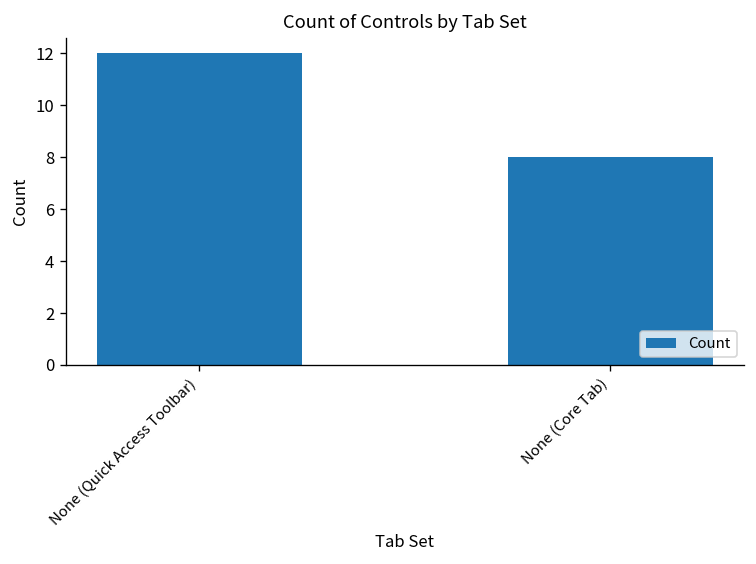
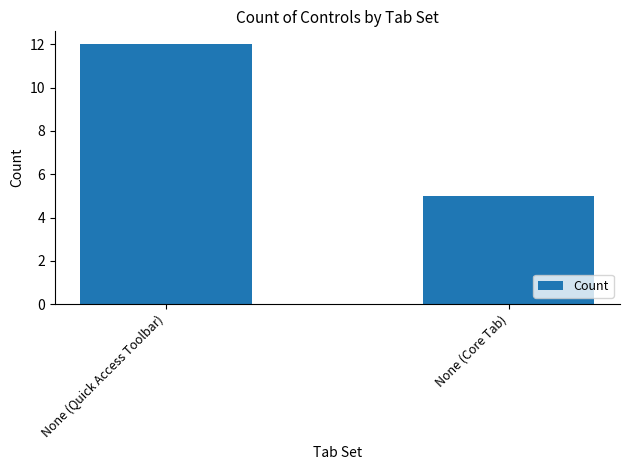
  {
    "None (Quick Access Toolbar)": 12,
-   "None (Core Tab)": 8
+   "None (Core Tab)": 5
  }
